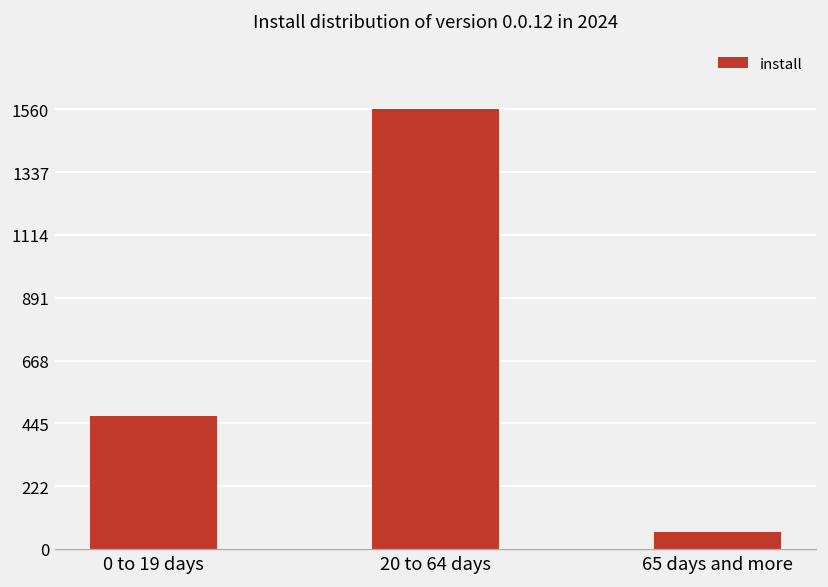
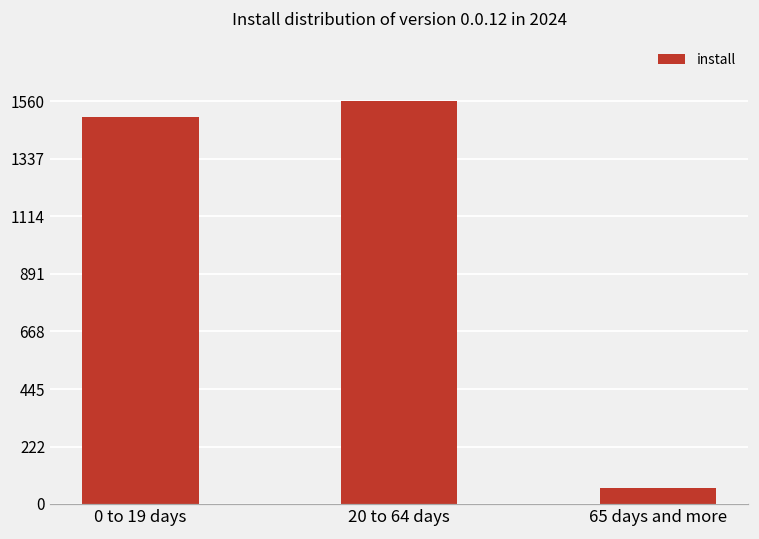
  {
-   "0 to 19 days": 470,
+   "0 to 19 days": 1500,
    "20 to 64 days": 1560,
    "65 days and more": 60
  }
